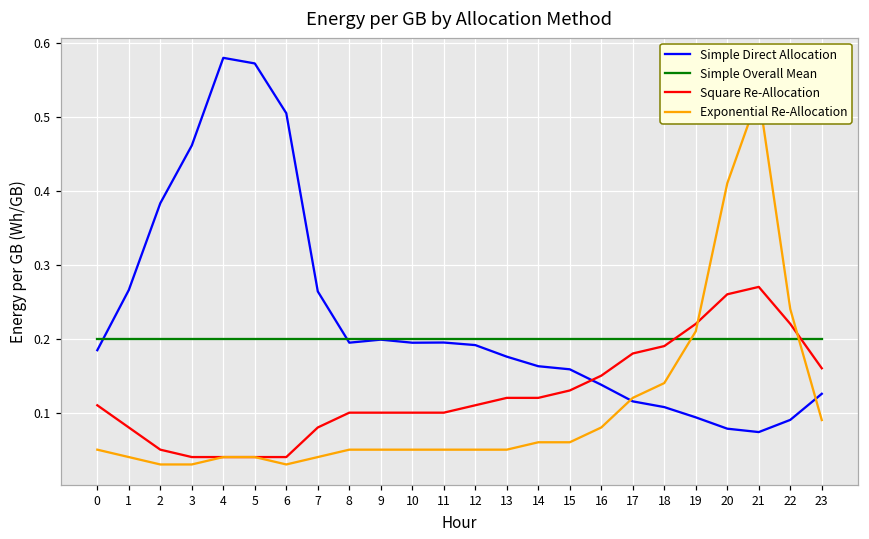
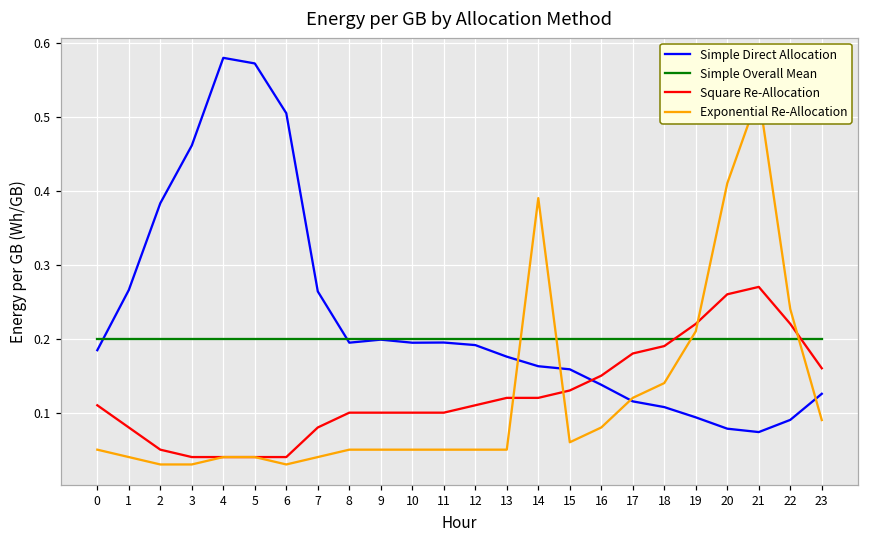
  {
    "Simple Direct Allocation": {
      "0": 0.18,
      "1": 0.27,
      "2": 0.38,
      "3": 0.46,
      "4": 0.58,
      "5": 0.57,
      "6": 0.50,
      "7": 0.26,
      "8": 0.19,
      "10": 0.19,
      "11": 0.19,
      "12": 0.19,
      "13": 0.18,
      "14": 0.16,
      "15": 0.16,
      "16": 0.14,
      "17": 0.12,
      "18": 0.11,
      "19": 0.09,
      "20": 0.08,
      "21": 0.07,
      "22": 0.09,
      "23": 0.13
    },
    "Simple Overall Mean": {
      "0": 0.20,
      "1": 0.20,
      "2": 0.20,
      "3": 0.20,
      "4": 0.20,
      "5": 0.20,
      "6": 0.20,
      "7": 0.20,
      "8": 0.20,
      "10": 0.20,
      "11": 0.20,
      "12": 0.20,
      "13": 0.20,
      "14": 0.20,
      "15": 0.20,
      "16": 0.20,
      "17": 0.20,
      "18": 0.20,
      "19": 0.20,
      "20": 0.20,
      "21": 0.20,
      "22": 0.20,
      "23": 0.20
    },
    "Square Re-Allocation": {
      "0": 0.11,
      "1": 0.08,
      "2": 0.05,
      "3": 0.04,
      "6": 0.04,
      "7": 0.08,
      "8": 0.10,
      "9": 0.10,
      "10": 0.10,
      "11": 0.10,
      "12": 0.11,
      "13": 0.12,
      "14": 0.12,
      "15": 0.13,
      "16": 0.15,
      "17": 0.18,
      "18": 0.19,
      "19": 0.22,
      "20": 0.26,
      "21": 0.27,
      "22": 0.22,
      "23": 0.16
    },
    "Exponential Re-Allocation": {
      "0": 0.05,
      "1": 0.04,
      "2": 0.03,
      "3": 0.03,
      "6": 0.03,
      "7": 0.04,
      "8": 0.05,
      "9": 0.05,
      "10": 0.05,
      "11": 0.05,
      "12": 0.05,
      "13": 0.05,
-     "14": 0.06,
+     "14": 0.39,
      "15": 0.06,
      "16": 0.08,
      "17": 0.12,
      "18": 0.14,
      "19": 0.21,
      "20": 0.41,
      "22": 0.24,
      "23": 0.09
    }
  }
